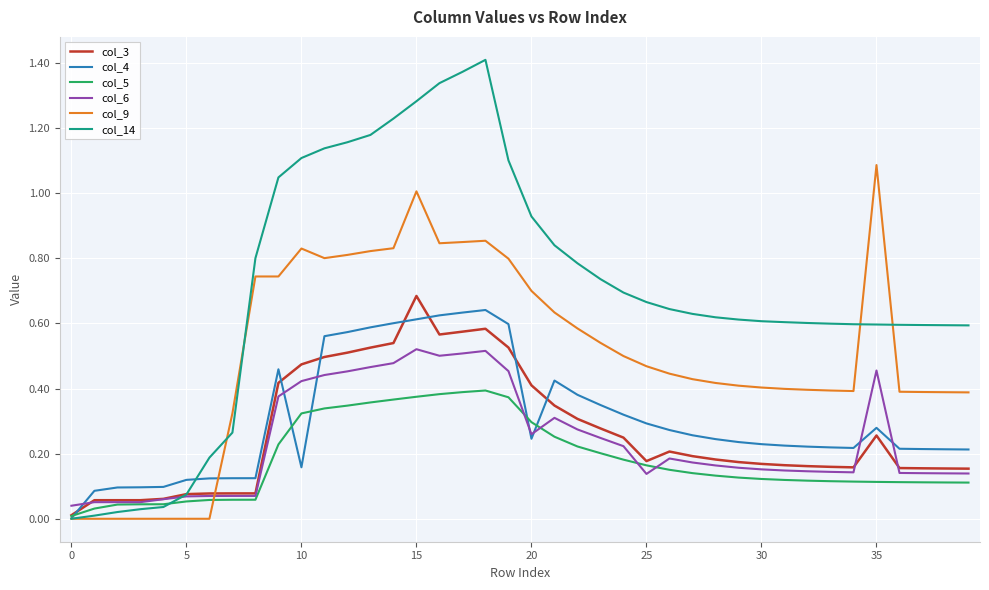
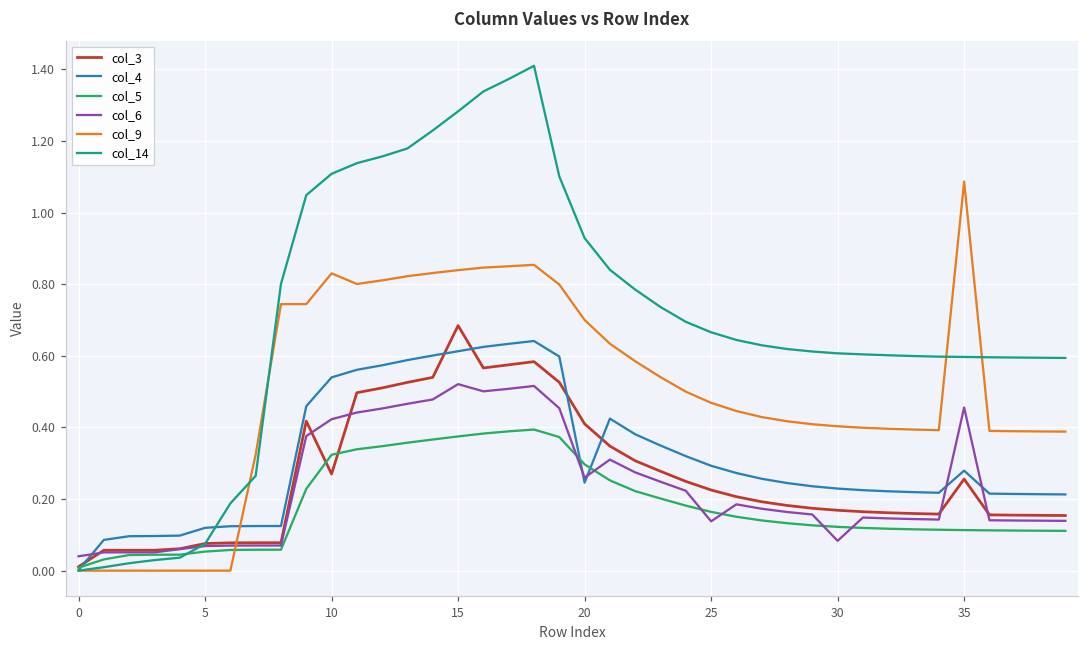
  {
    "col_3": {
-     "10": 0.47,
+     "10": 0.27,
      "15": 0.68,
      "20": 0.41,
-     "25": 0.18,
+     "25": 0.23,
      "30": 0.17,
      "35": 0.26
    },
    "col_4": {
      "5": 0.12,
-     "10": 0.16,
+     "10": 0.54,
      "15": 0.61,
      "20": 0.25,
      "25": 0.29,
      "30": 0.23,
      "35": 0.28
    },
    "col_6": {
      "0": 0.04,
      "10": 0.42,
      "15": 0.52,
      "20": 0.26,
      "25": 0.14,
-     "30": 0.15,
+     "30": 0.08,
      "35": 0.46
    },
    "col_9": {
      "5": 0.00,
      "10": 0.83,
-     "15": 1.01,
+     "15": 0.84,
      "20": 0.70,
      "25": 0.47,
      "30": 0.40,
      "35": 1.09
    }
  }
